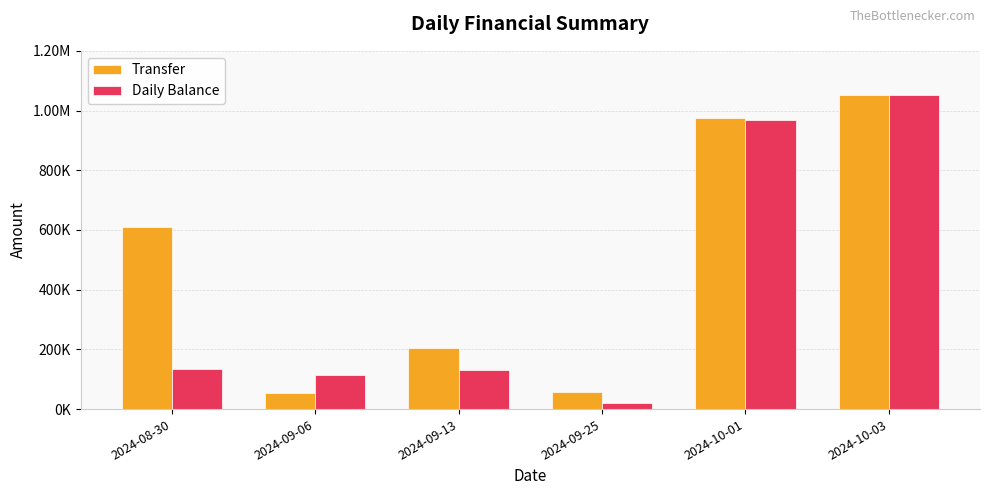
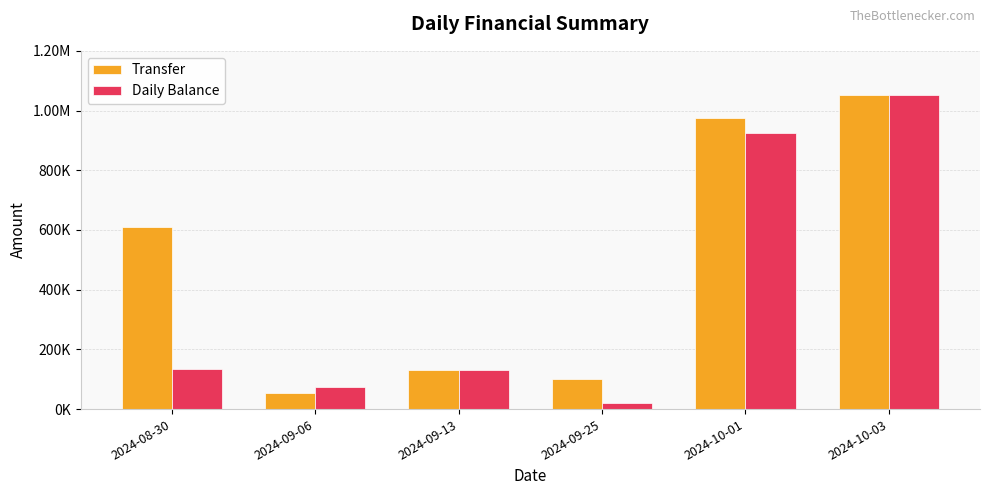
  {
    "Transfer": {
      "2024-08-30": 610000,
      "2024-09-06": 50000,
-     "2024-09-13": 210000,
-     "2024-09-25": 60000,
+     "2024-09-13": 130000,
+     "2024-09-25": 100000,
      "2024-10-01": 970000,
      "2024-10-03": 1050000
    },
    "Daily Balance": {
      "2024-08-30": 130000,
-     "2024-09-06": 110000,
+     "2024-09-06": 70000,
      "2024-09-13": 130000,
      "2024-09-25": 20000,
-     "2024-10-01": 970000,
+     "2024-10-01": 930000,
      "2024-10-03": 1050000
    }
  }
